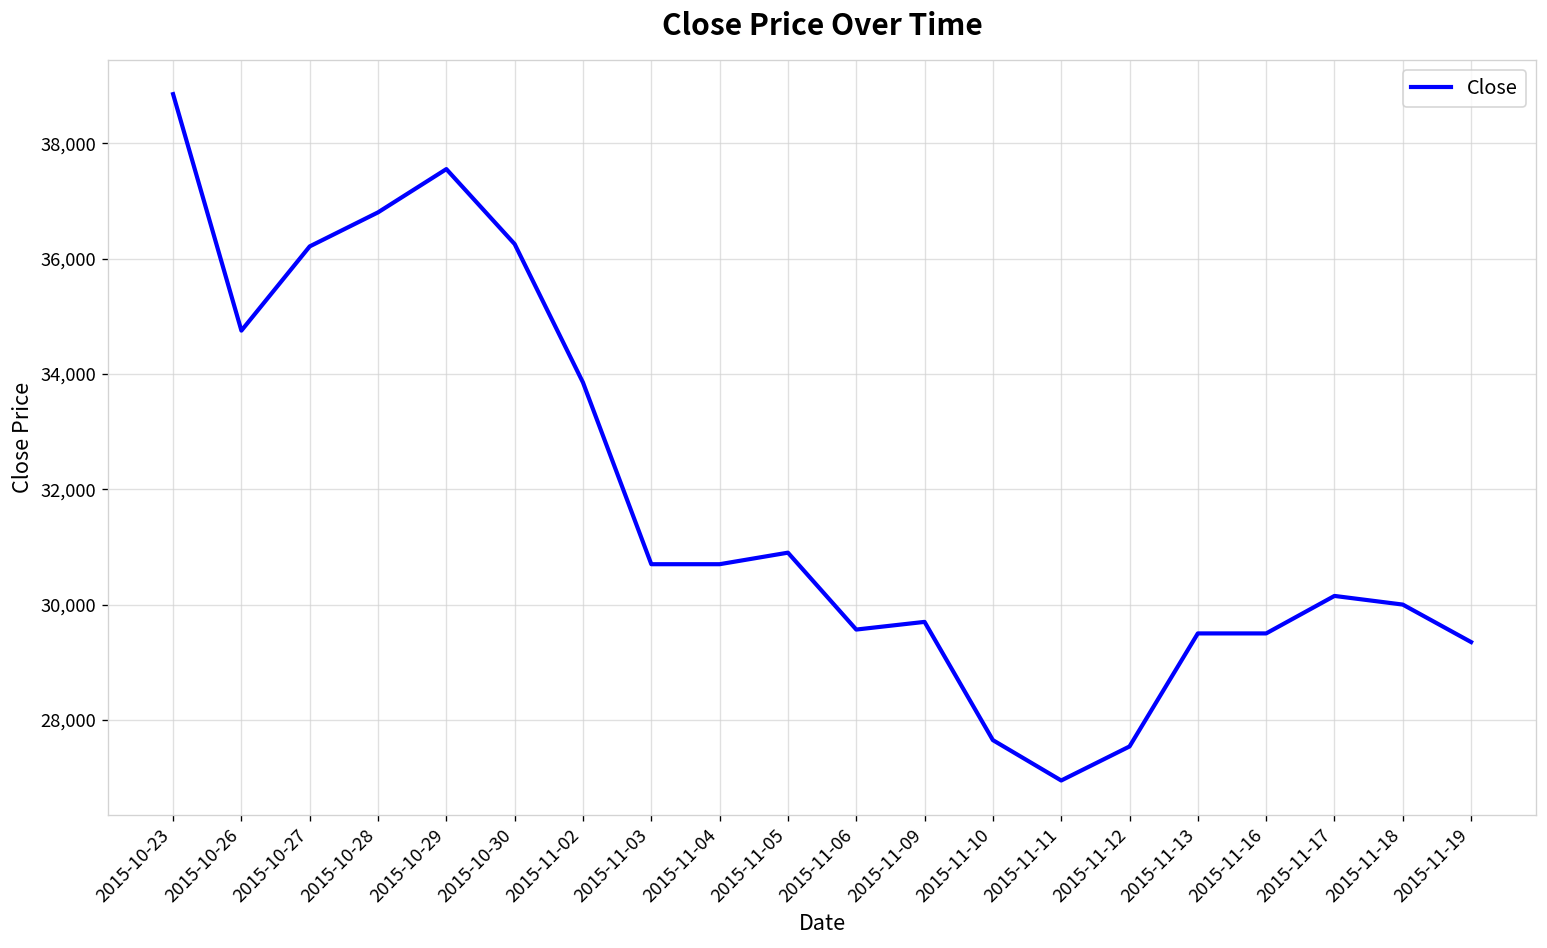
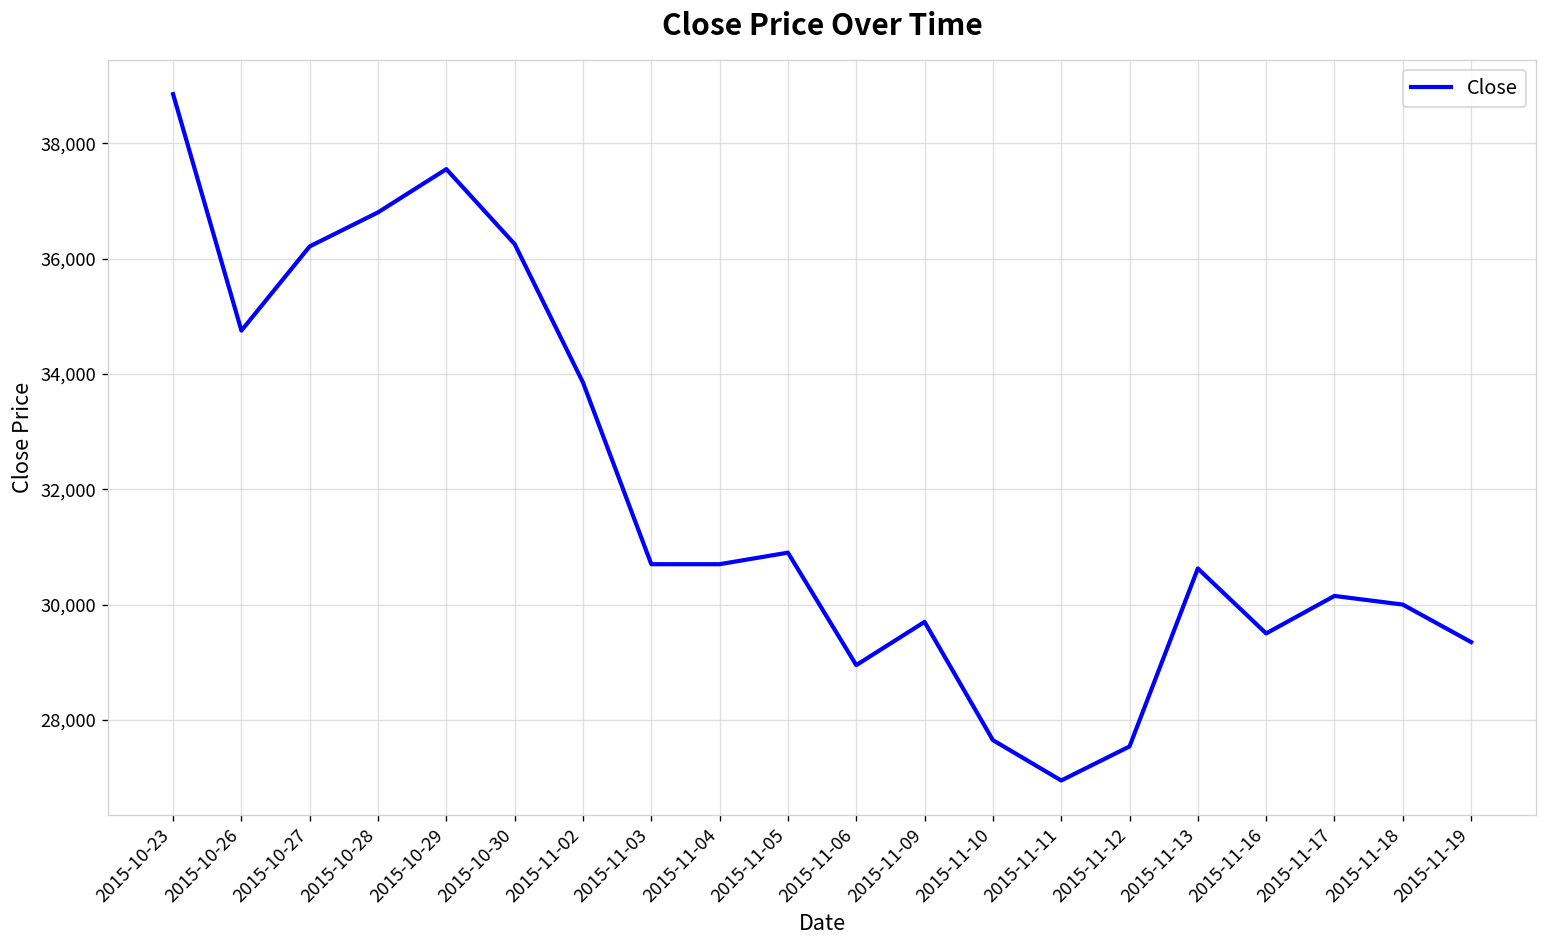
  {
    "2015-10-23": "38,900",
    "2015-10-26": "34,800",
    "2015-10-27": "36,200",
    "2015-10-28": "36,800",
    "2015-10-29": "37,600",
    "2015-10-30": "36,300",
    "2015-11-02": "33,900",
    "2015-11-03": "30,700",
    "2015-11-04": "30,700",
    "2015-11-05": "30,900",
-   "2015-11-06": "29,600",
+   "2015-11-06": "29,000",
    "2015-11-09": "29,700",
    "2015-11-10": "27,700",
    "2015-11-11": "27,000",
    "2015-11-12": "27,500",
-   "2015-11-13": "29,500",
+   "2015-11-13": "30,600",
    "2015-11-16": "29,500",
    "2015-11-17": "30,200",
    "2015-11-18": "30,000",
    "2015-11-19": "29,400"
  }
